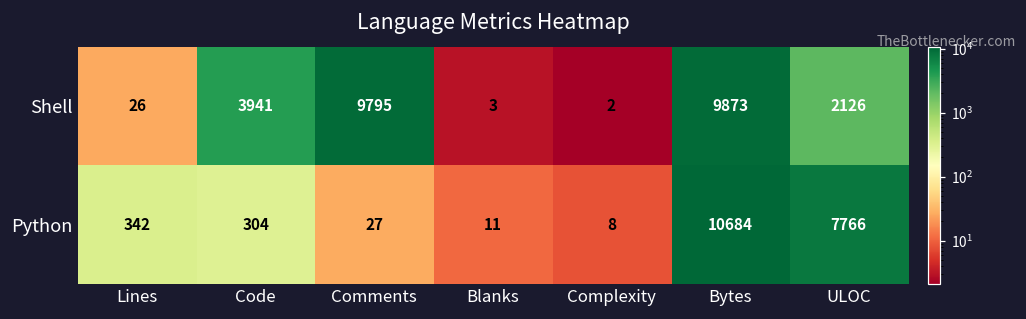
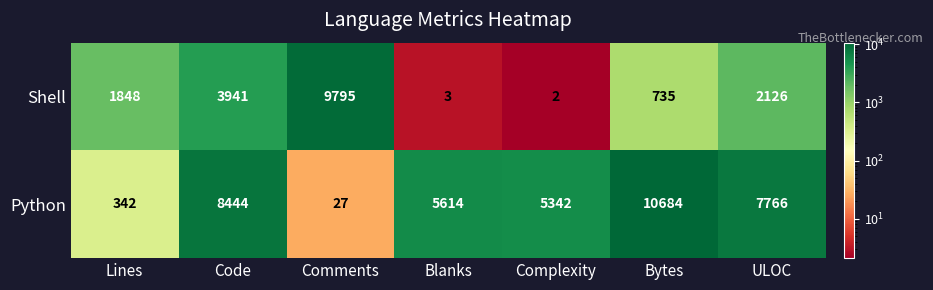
  {
    "Shell": {
-     "Lines": 26,
+     "Lines": 1848,
      "Code": 3941,
      "Comments": 9795,
      "Blanks": 3,
      "Complexity": 2,
-     "Bytes": 9873,
+     "Bytes": 735,
      "ULOC": 2126
    },
    "Python": {
      "Lines": 342,
-     "Code": 304,
+     "Code": 8444,
      "Comments": 27,
-     "Blanks": 11,
-     "Complexity": 8,
+     "Blanks": 5614,
+     "Complexity": 5342,
      "Bytes": 10684,
      "ULOC": 7766
    }
  }
